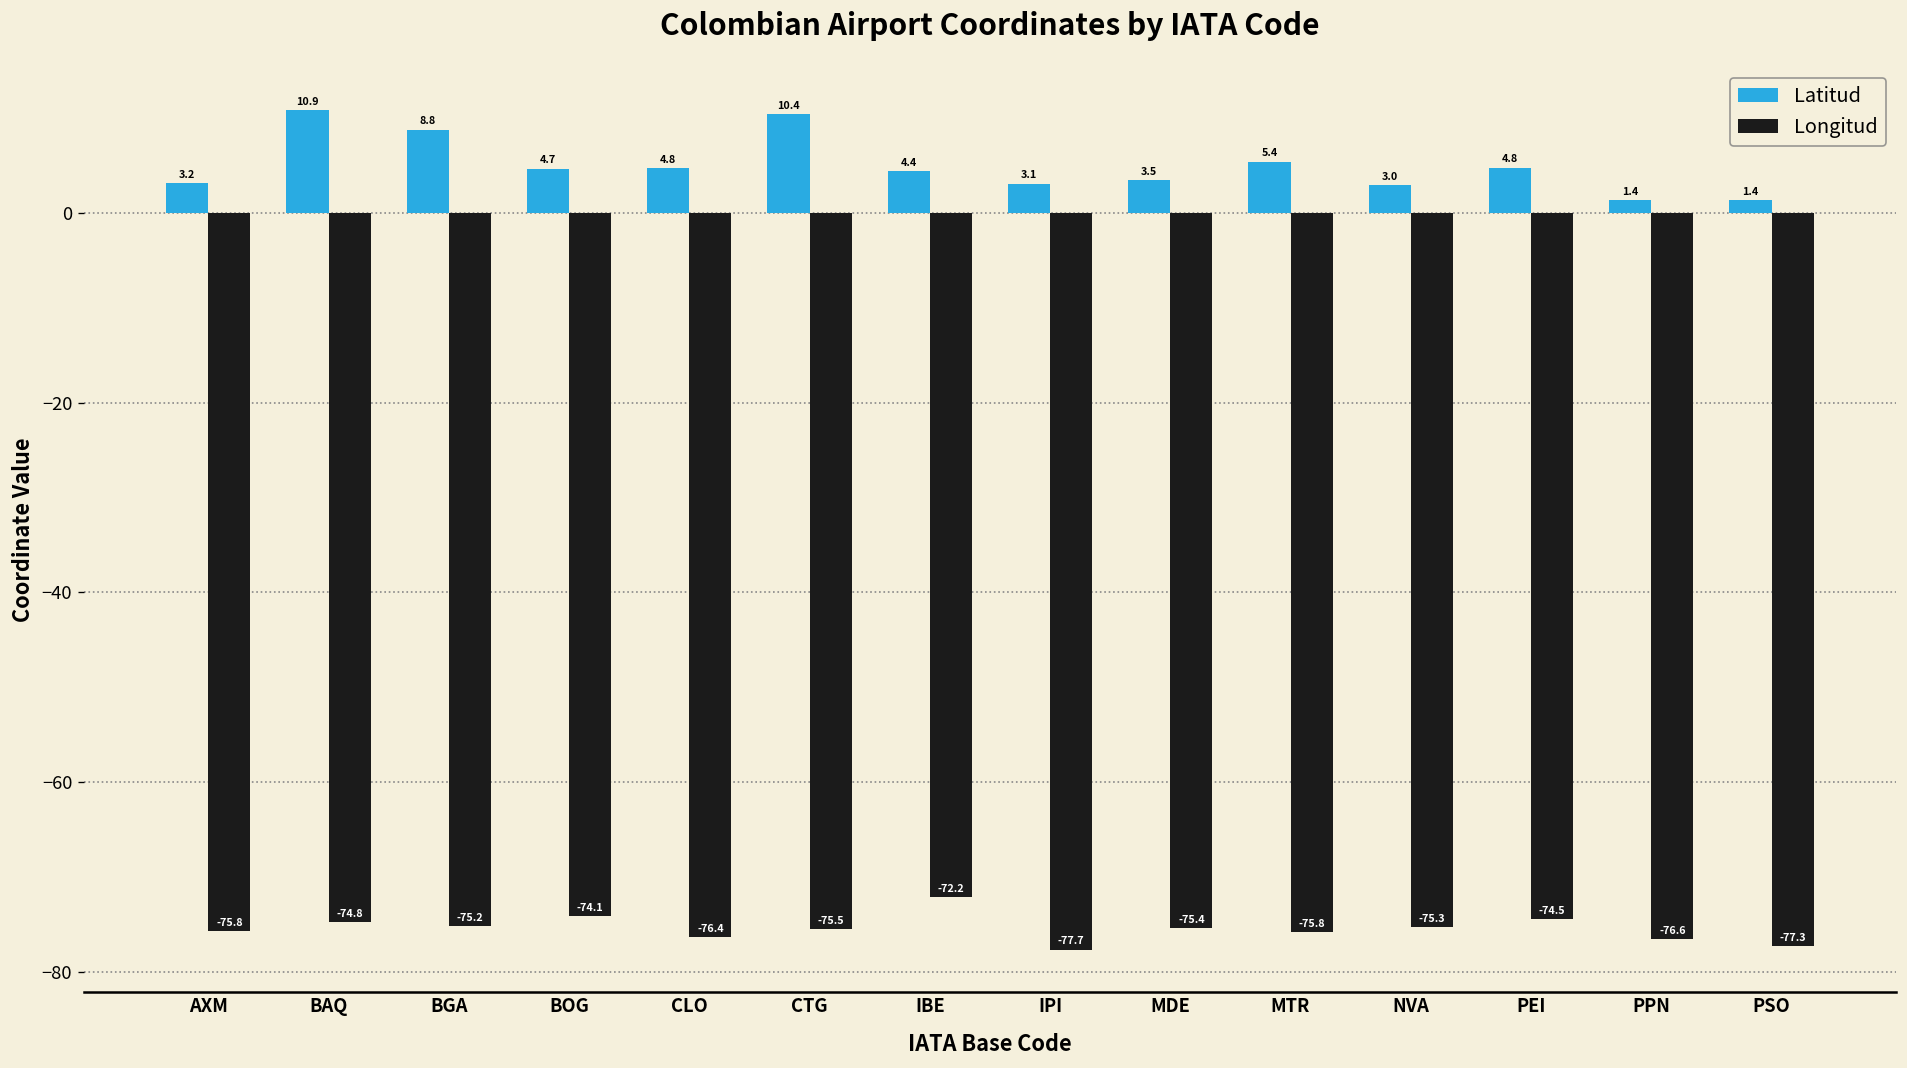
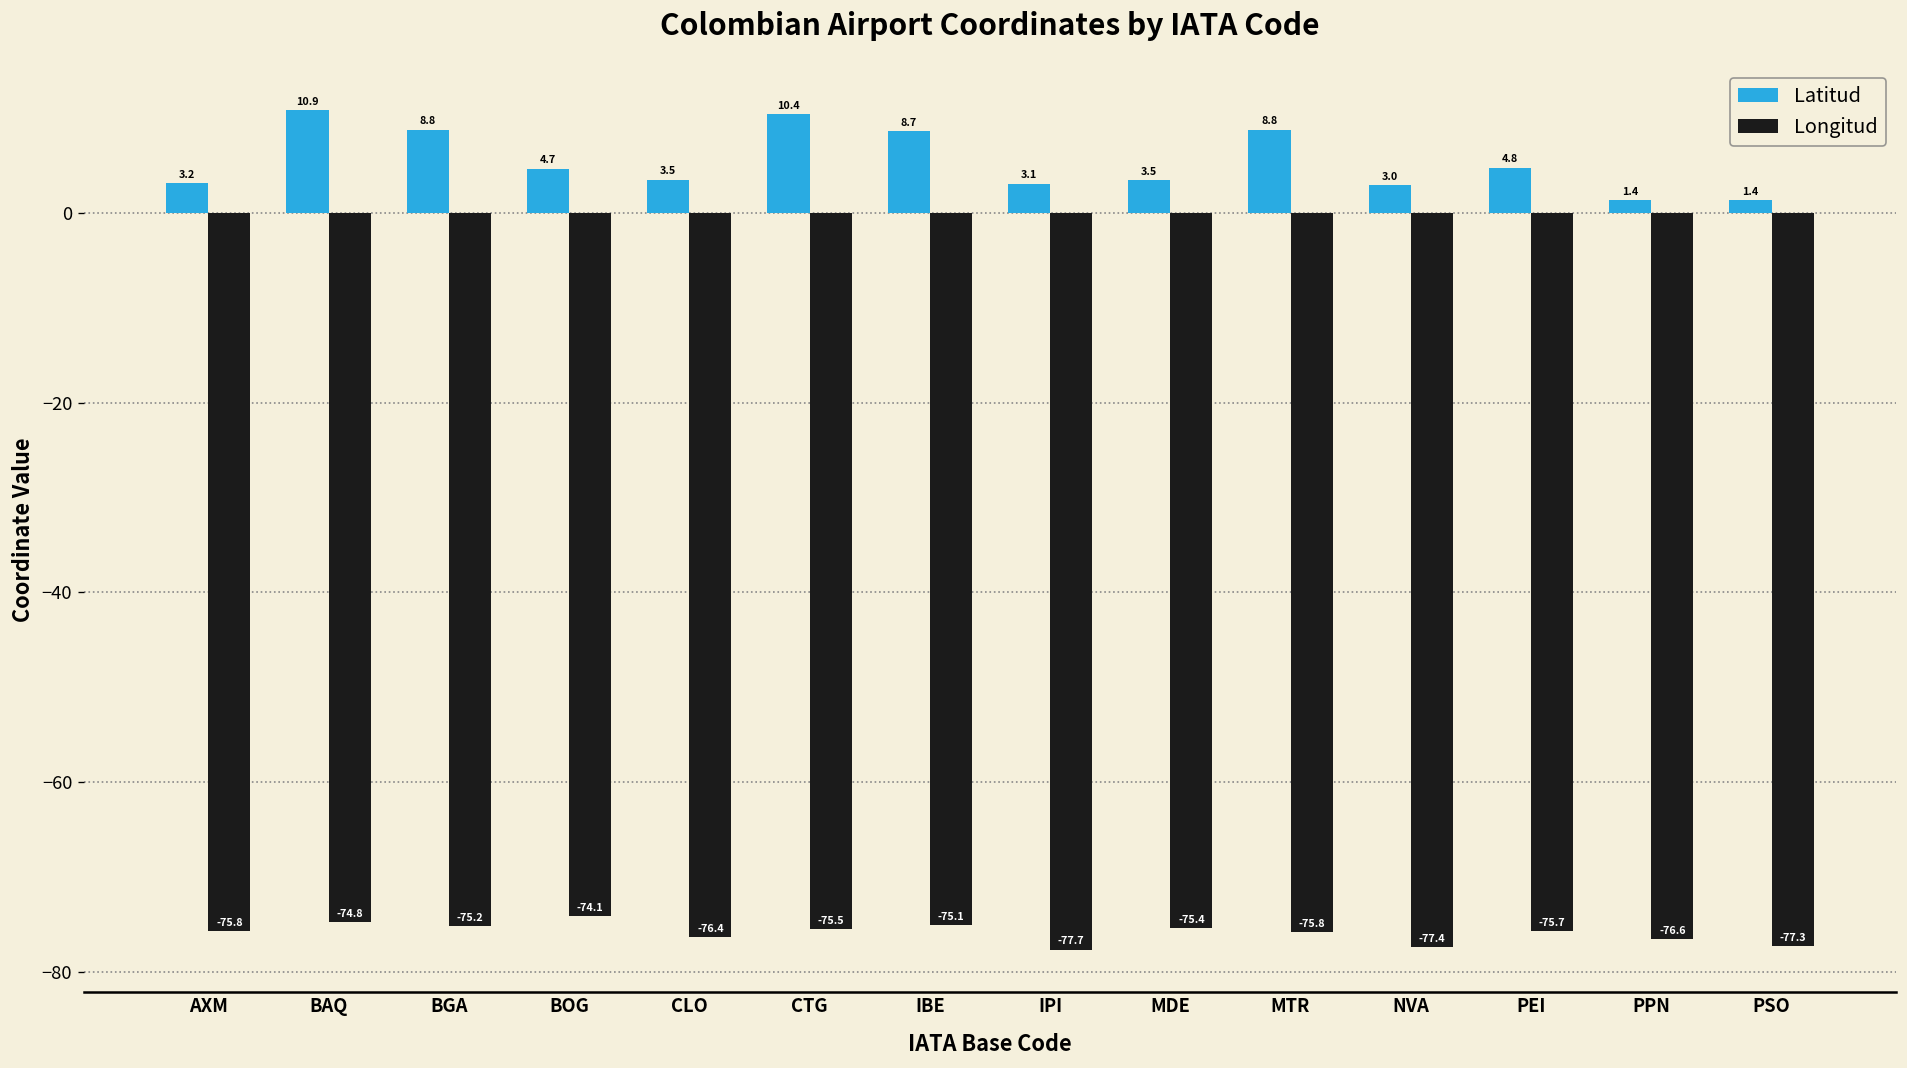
  {
    "Latitud": {
      "AXM": 3.2,
      "BAQ": 10.9,
      "BGA": 8.8,
      "BOG": 4.7,
-     "CLO": 4.8,
+     "CLO": 3.5,
      "CTG": 10.4,
-     "IBE": 4.4,
+     "IBE": 8.7,
      "IPI": 3.1,
      "MDE": 3.5,
-     "MTR": 5.4,
+     "MTR": 8.8,
      "NVA": 3.0,
      "PEI": 4.8,
      "PPN": 1.4,
      "PSO": 1.4
    },
    "Longitud": {
      "AXM": -75.8,
      "BAQ": -74.8,
      "BGA": -75.2,
      "BOG": -74.1,
      "CLO": -76.4,
      "CTG": -75.5,
-     "IBE": -72.2,
+     "IBE": -75.1,
      "IPI": -77.7,
      "MDE": -75.4,
      "MTR": -75.8,
-     "NVA": -75.3,
-     "PEI": -74.5,
+     "NVA": -77.4,
+     "PEI": -75.7,
      "PPN": -76.6,
      "PSO": -77.3
    }
  }
